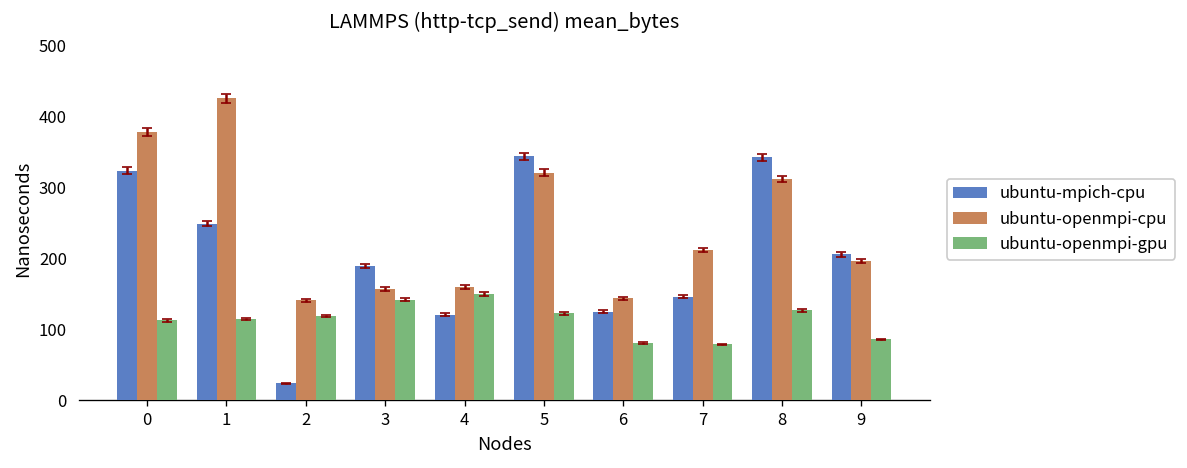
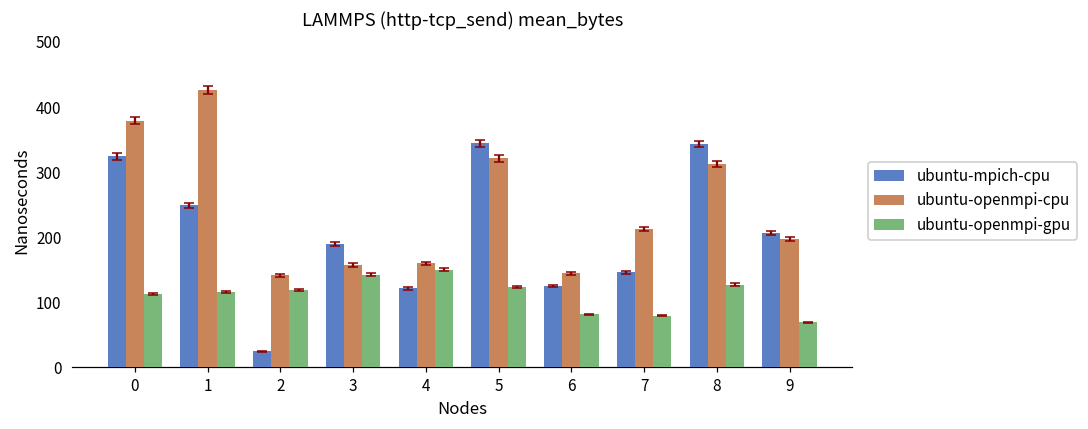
  {
    "ubuntu-mpich-cpu": {
      "0": 320,
      "1": 250,
      "2": 20,
      "3": 190,
      "4": 120,
      "5": 340,
      "6": 130,
      "7": 150,
      "8": 340,
      "9": 210
    },
    "ubuntu-openmpi-cpu": {
      "0": 380,
      "1": 430,
      "2": 140,
      "3": 160,
      "4": 160,
      "5": 320,
      "6": 140,
      "7": 210,
      "8": 310,
      "9": 200
    },
    "ubuntu-openmpi-gpu": {
      "0": 110,
      "1": 120,
      "2": 120,
      "3": 140,
      "4": 150,
      "5": 120,
      "6": 80,
      "7": 80,
      "8": 130,
-     "9": 90
+     "9": 70
    }
  }
